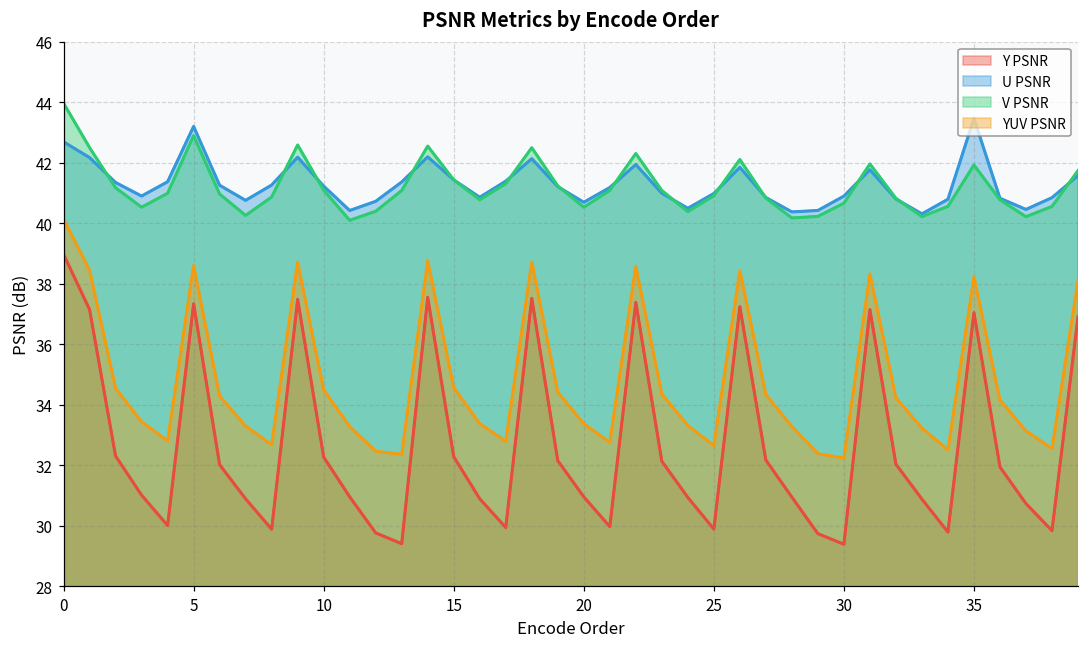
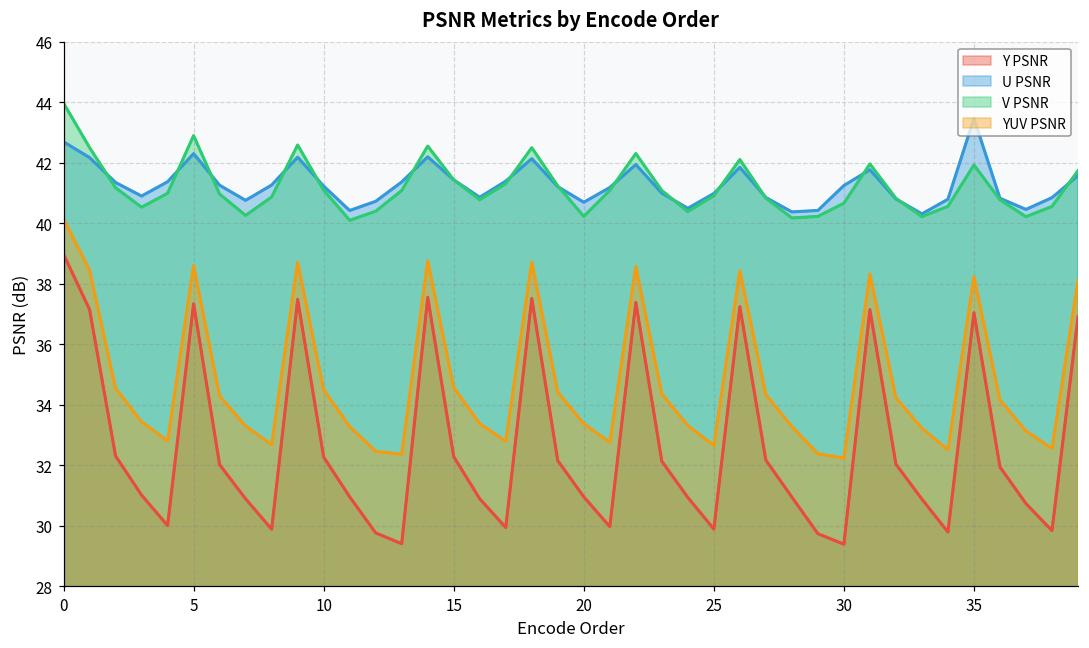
  {
    "U PSNR": {
      "0": 42.7,
-     "5": 43.2,
+     "5": 42.3,
      "10": 41.2,
      "20": 40.7,
-     "30": 40.9
+     "30": 41.2
    },
    "V PSNR": {
      "0": 44.0,
      "5": 42.9,
      "10": 41.1,
-     "20": 40.5,
+     "20": 40.2,
      "30": 40.7,
      "35": 41.9
    }
  }
